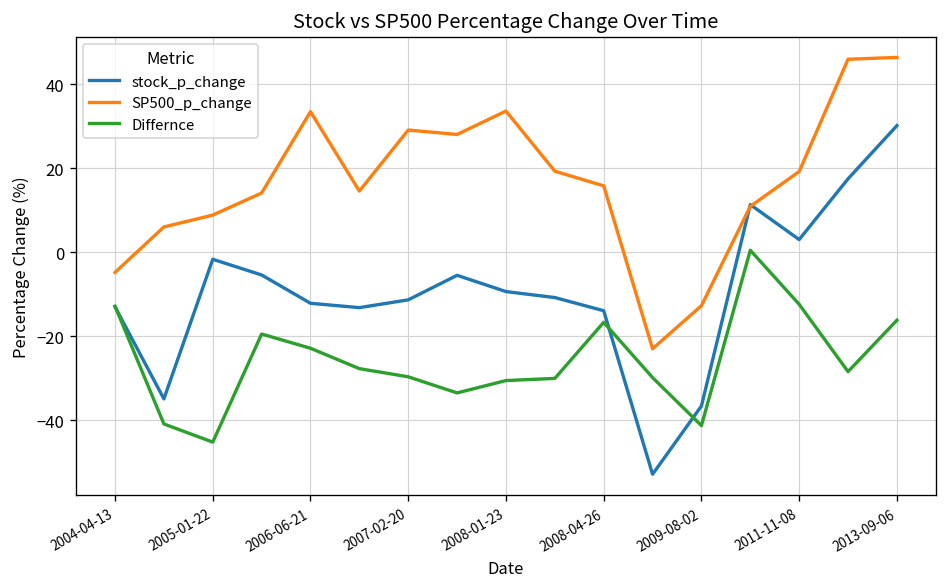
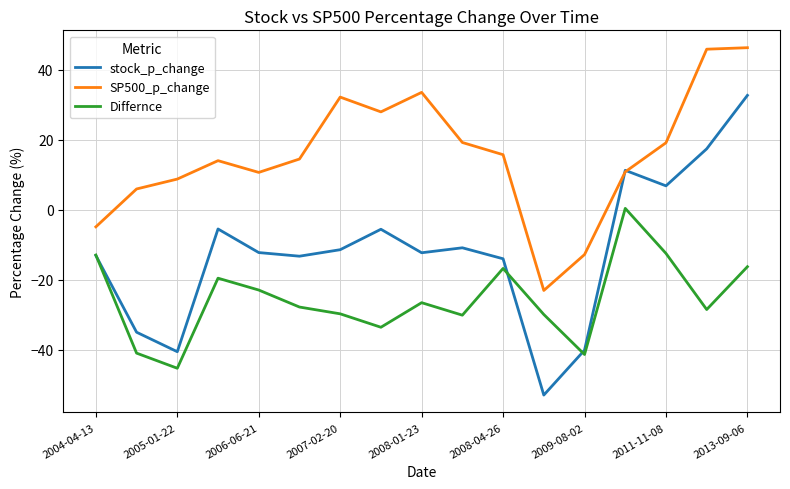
  {
    "stock_p_change": {
-     "2005-01-22": -2,
+     "2005-01-22": -41,
      "2006-06-21": -12,
      "2007-02-20": -11,
-     "2008-01-23": -9,
+     "2008-01-23": -12,
      "2008-04-26": -14,
-     "2009-08-02": -37,
-     "2011-11-08": 3,
-     "2013-09-06": 30
+     "2009-08-02": -40,
+     "2011-11-08": 7,
+     "2013-09-06": 33
    },
    "SP500_p_change": {
      "2004-04-13": -5,
      "2005-01-22": 9,
-     "2006-06-21": 33,
-     "2007-02-20": 29,
+     "2006-06-21": 11,
+     "2007-02-20": 32,
      "2008-01-23": 34,
      "2008-04-26": 16,
      "2009-08-02": -13,
      "2011-11-08": 19,
      "2013-09-06": 46
    },
    "Differnce": {
      "2005-01-22": -45,
      "2006-06-21": -23,
      "2007-02-20": -30,
-     "2008-01-23": -31,
+     "2008-01-23": -27,
      "2008-04-26": -17,
      "2009-08-02": -41,
      "2011-11-08": -12,
      "2013-09-06": -16
    }
  }
